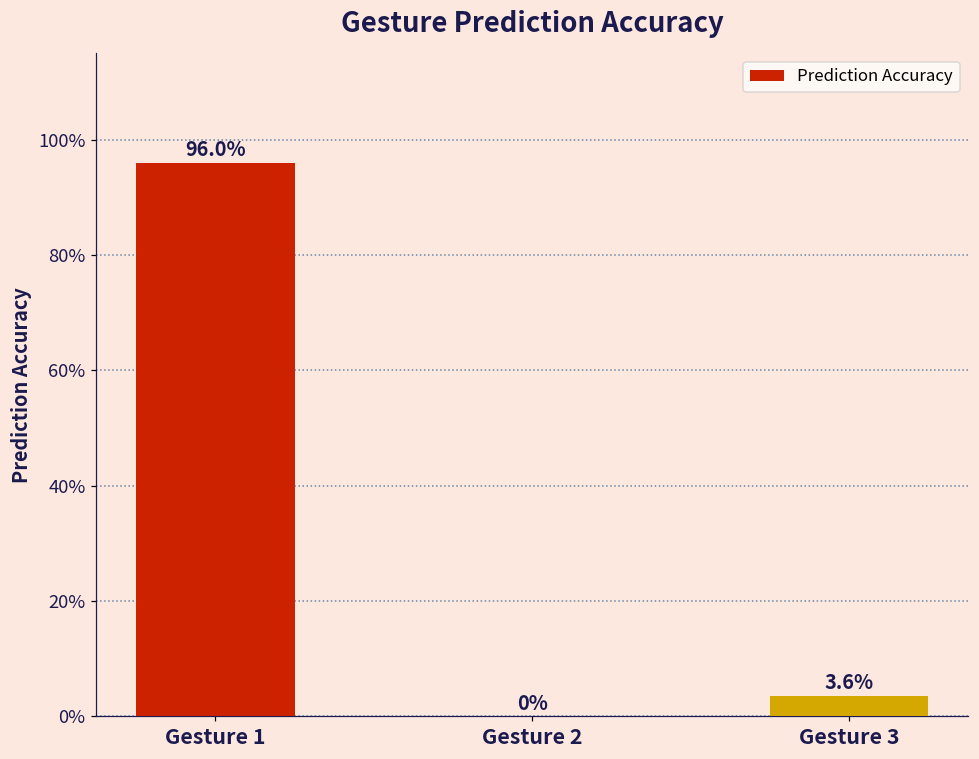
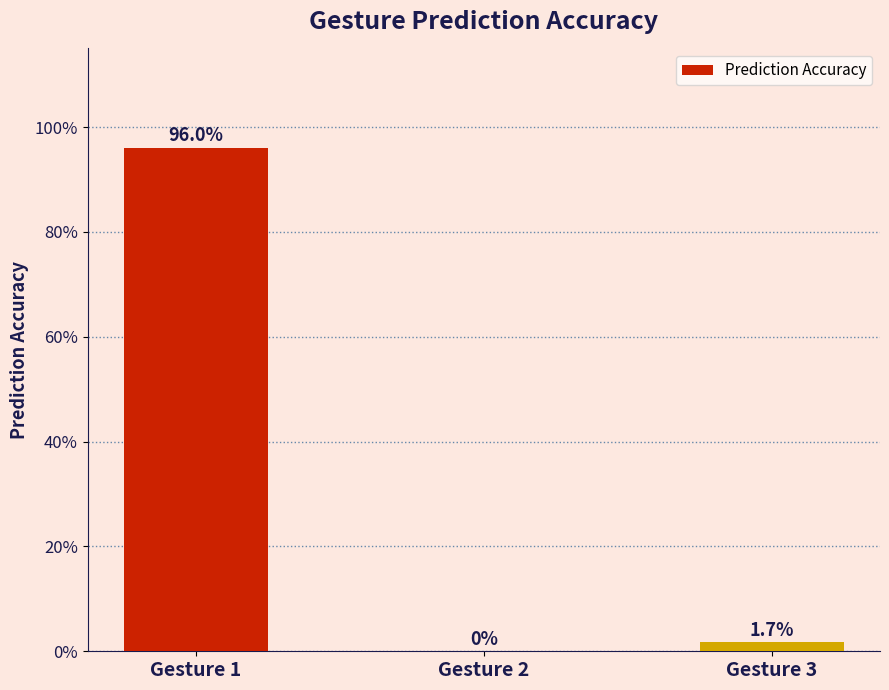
  {
    "Gesture 1": "96.0%",
    "Gesture 2": "0%",
-   "Gesture 3": "3.6%"
+   "Gesture 3": "1.7%"
  }
